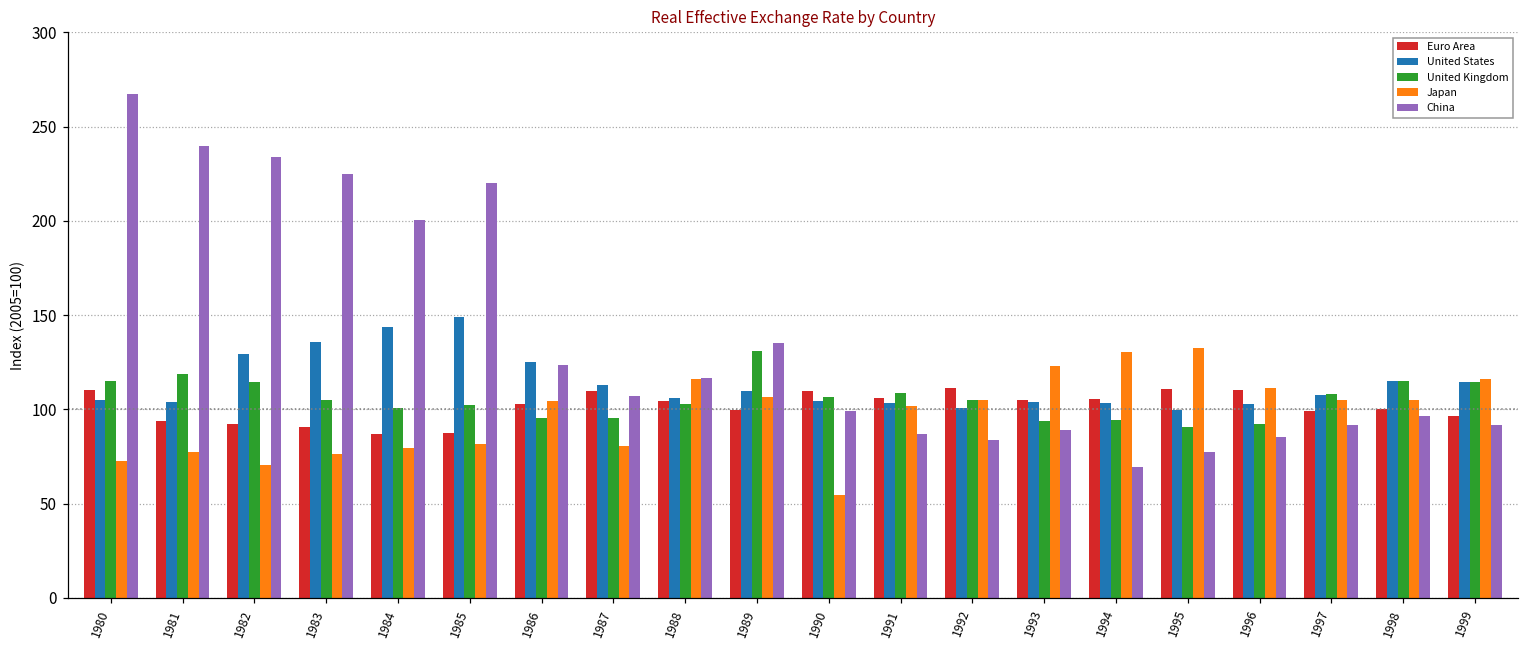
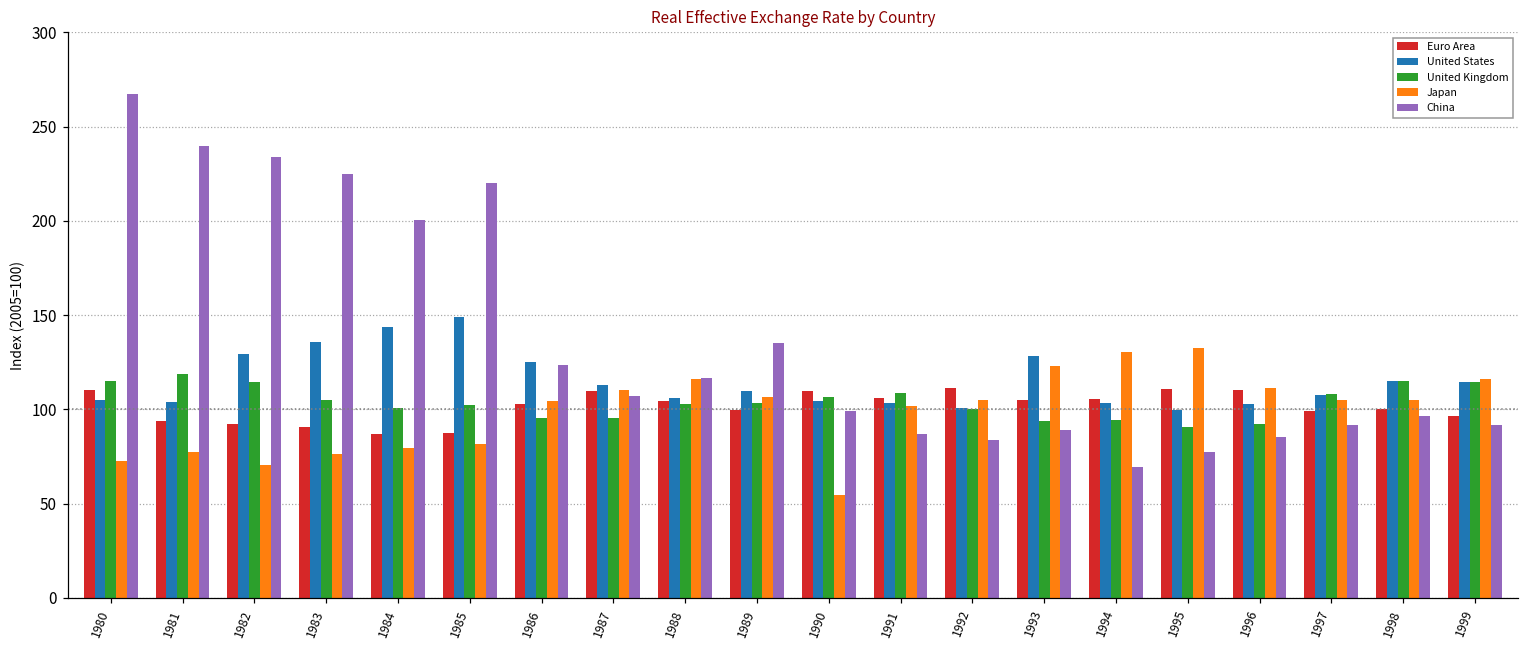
  {
    "Euro Area": {
      "1980": 110,
      "1981": 94,
      "1982": 92,
      "1983": 91,
      "1984": 87,
      "1985": 88,
      "1986": 103,
      "1987": 110,
      "1988": 105,
      "1989": 100,
      "1990": 110,
      "1991": 106,
      "1992": 111,
      "1993": 105,
      "1994": 105,
      "1995": 111,
      "1996": 110,
      "1997": 99,
      "1998": 100,
      "1999": 97
    },
    "United States": {
      "1980": 105,
      "1981": 104,
      "1982": 130,
      "1983": 136,
      "1984": 144,
      "1985": 149,
      "1986": 125,
      "1987": 113,
      "1988": 106,
      "1989": 110,
      "1990": 104,
      "1991": 103,
      "1992": 101,
-     "1993": 104,
+     "1993": 128,
      "1994": 103,
      "1995": 100,
      "1996": 103,
      "1997": 108,
      "1998": 115,
      "1999": 114
    },
    "United Kingdom": {
      "1980": 115,
      "1981": 119,
      "1982": 114,
      "1983": 105,
      "1984": 101,
      "1985": 102,
      "1986": 95,
      "1987": 95,
      "1988": 103,
-     "1989": 131,
+     "1989": 103,
      "1990": 107,
      "1991": 109,
-     "1992": 105,
+     "1992": 100,
      "1993": 94,
      "1994": 94,
      "1995": 91,
      "1996": 92,
      "1997": 108,
      "1998": 115,
      "1999": 115
    },
    "Japan": {
      "1980": 73,
      "1981": 78,
      "1982": 70,
      "1983": 76,
      "1984": 80,
      "1985": 82,
      "1986": 105,
-     "1987": 81,
+     "1987": 110,
      "1988": 116,
      "1989": 107,
      "1990": 54,
      "1991": 102,
      "1992": 105,
      "1993": 123,
      "1994": 130,
      "1995": 133,
      "1996": 111,
      "1997": 105,
      "1998": 105,
      "1999": 116
    },
    "China": {
      "1980": 267,
      "1981": 240,
      "1982": 234,
      "1983": 225,
      "1984": 200,
      "1985": 220,
      "1986": 124,
      "1987": 107,
      "1988": 117,
      "1989": 135,
      "1990": 99,
      "1991": 87,
      "1992": 83,
      "1993": 89,
      "1994": 70,
      "1995": 78,
      "1996": 85,
      "1997": 92,
      "1998": 97,
      "1999": 91
    }
  }
